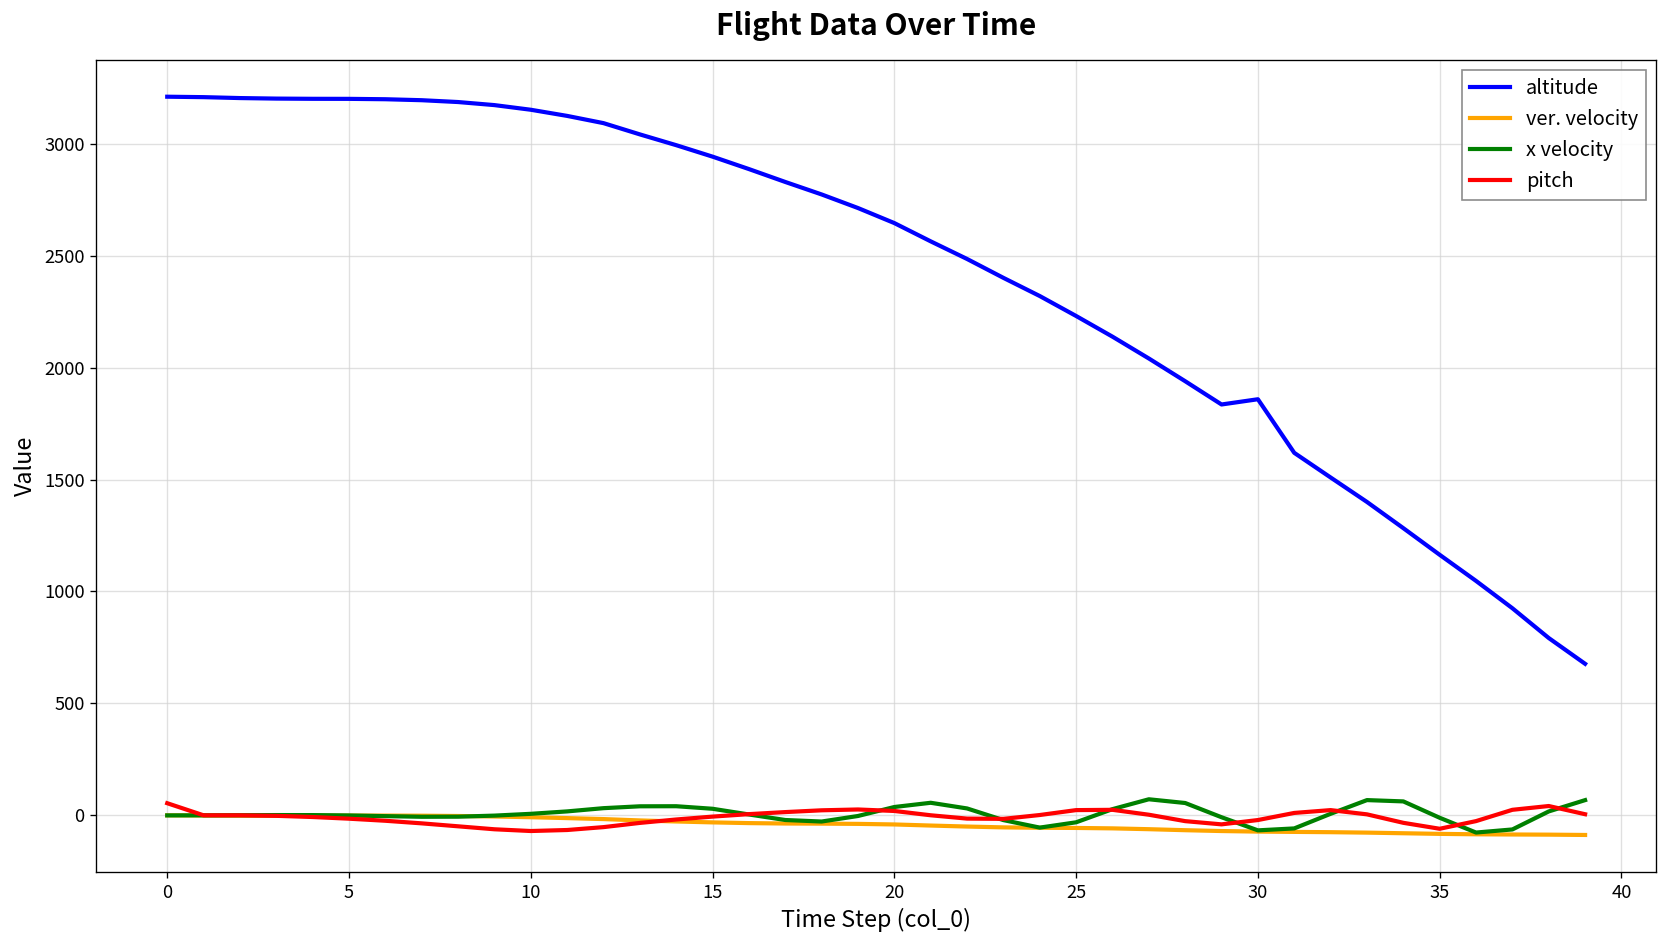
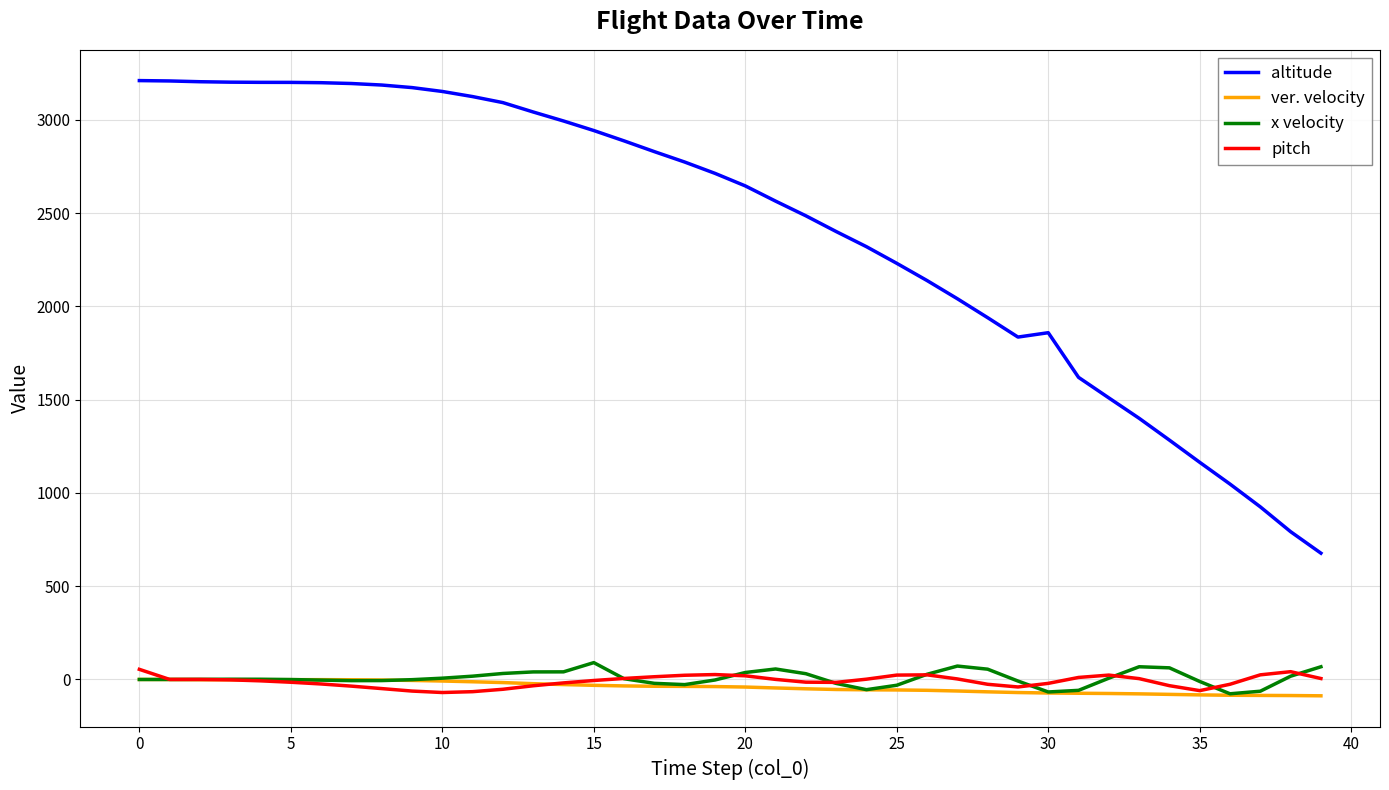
  {
    "altitude": {
      "0": 3210,
      "5": 3200,
      "10": 3150,
      "15": 2940,
      "20": 2650,
      "25": 2230,
      "30": 1860,
      "35": 1160
    },
    "ver. velocity": {
      "10": -10,
      "15": -30,
      "20": -40,
      "25": -60,
      "35": -80
    },
    "x velocity": {
      "10": 10,
-     "15": 30,
+     "15": 90,
      "20": 40,
      "25": -30,
      "35": -10
    },
    "pitch": {
      "0": 50,
      "10": -70,
      "15": -10,
      "20": 20,
      "25": 20,
      "30": -20,
      "35": -60
    }
  }
